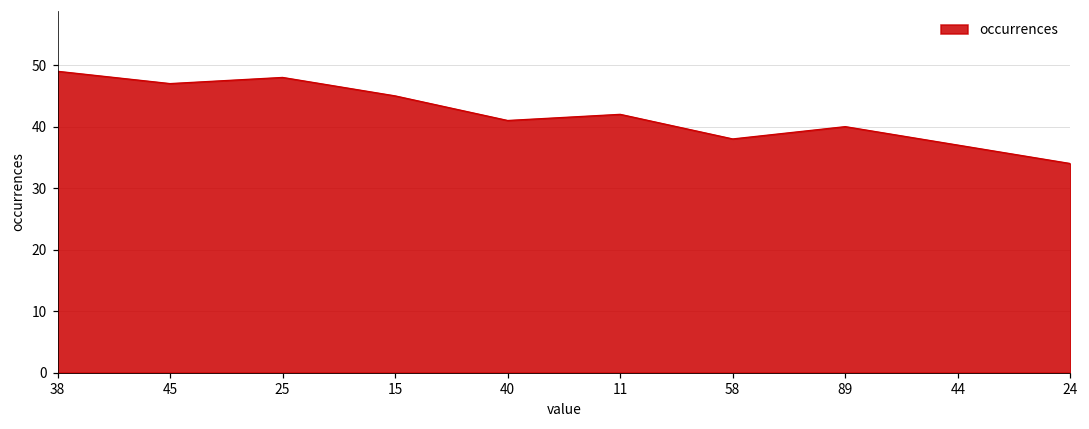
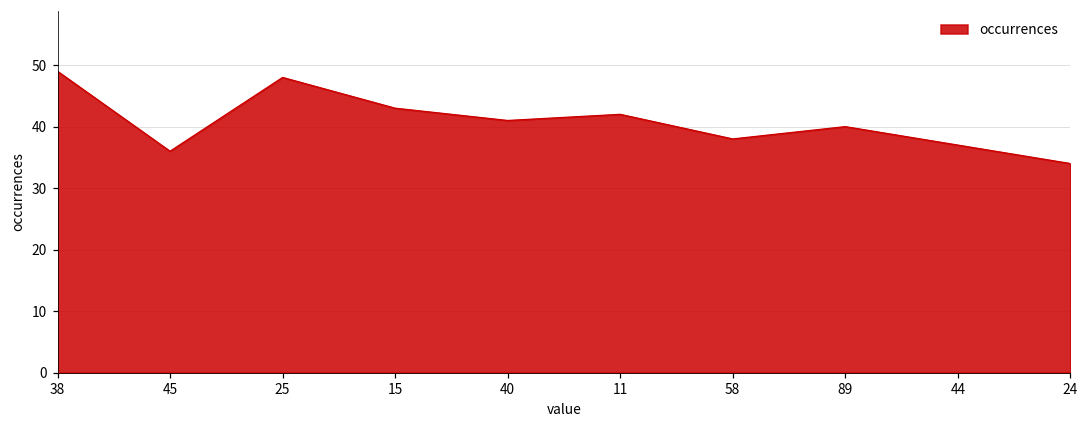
  {
    "38": 49,
-   "45": 47,
+   "45": 36,
    "25": 48,
-   "15": 45,
+   "15": 43,
    "40": 41,
    "11": 42,
    "58": 38,
    "89": 40,
    "44": 37,
    "24": 34
  }
